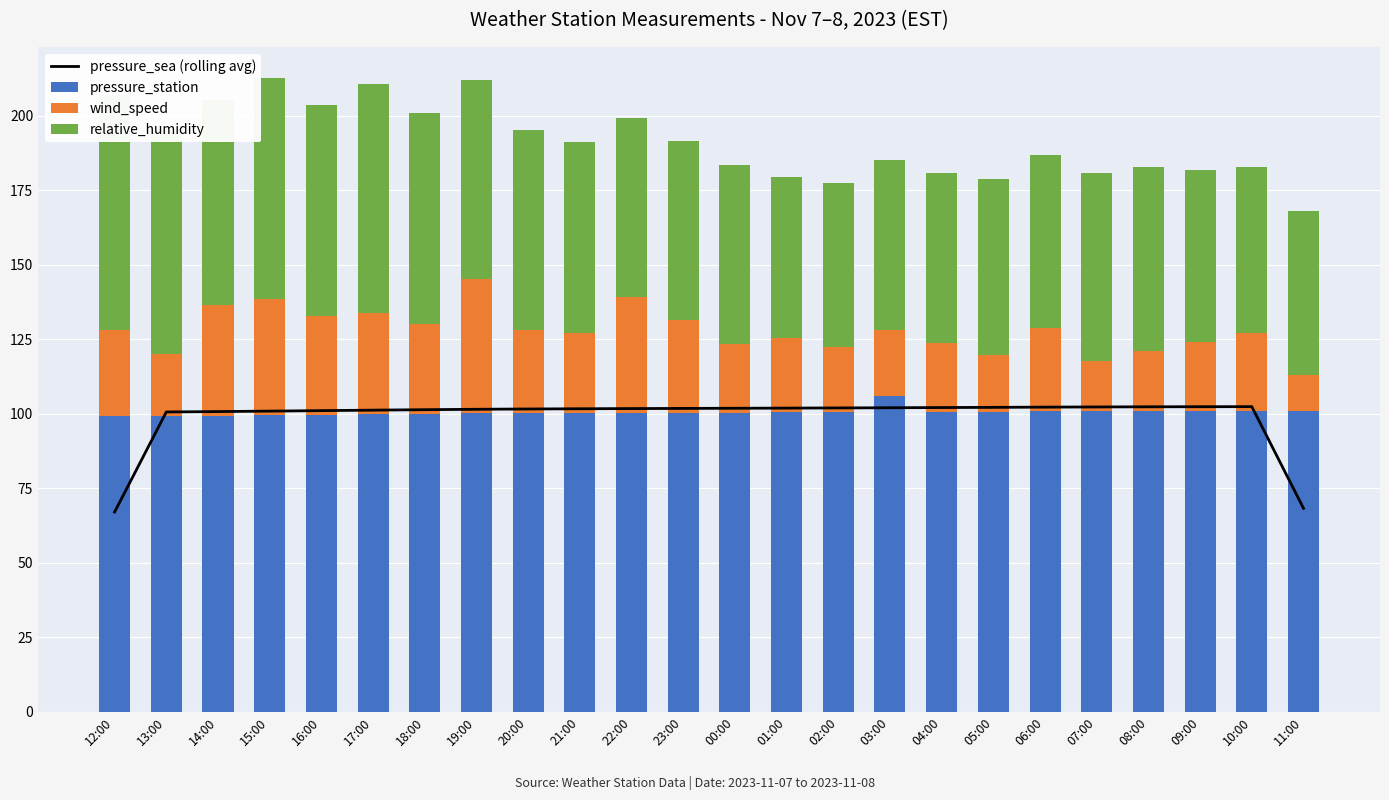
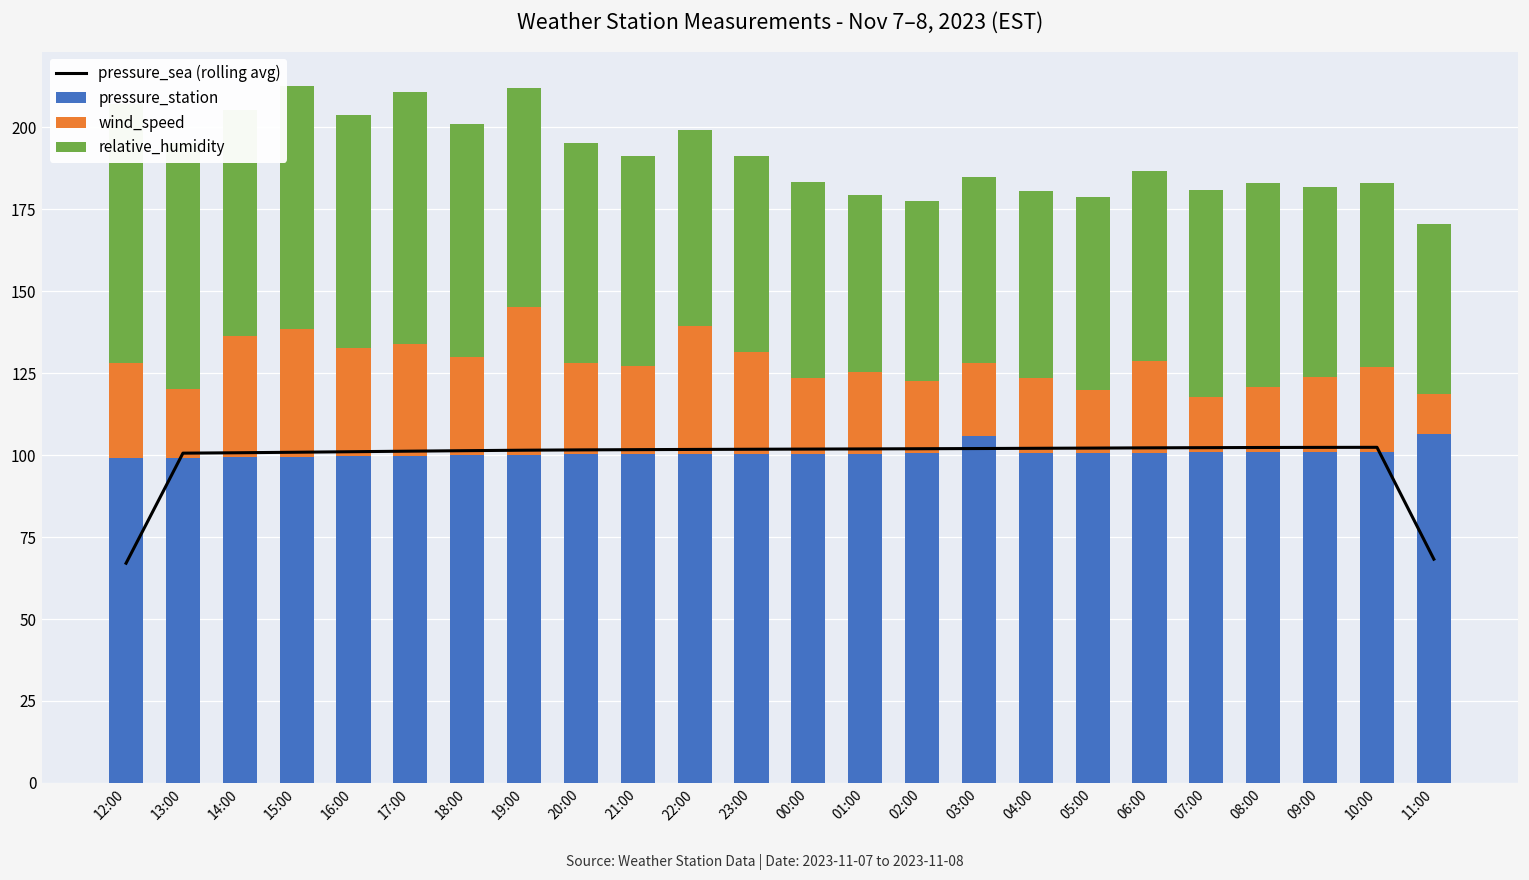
  {
    "pressure_sea (rolling avg)": {
      "12:00": 67,
      "13:00": 101,
      "14:00": 101,
      "15:00": 101,
      "16:00": 101,
      "17:00": 101,
      "18:00": 101,
      "19:00": 101,
      "20:00": 102,
      "21:00": 102,
      "22:00": 102,
      "23:00": 102,
      "00:00": 102,
      "01:00": 102,
      "02:00": 102,
      "03:00": 102,
      "04:00": 102,
      "05:00": 102,
      "06:00": 102,
      "07:00": 102,
      "08:00": 102,
      "09:00": 102,
      "10:00": 102,
      "11:00": 68
    },
    "pressure_station": {
      "12:00": 99,
      "13:00": 99,
      "14:00": 99,
      "15:00": 99,
      "16:00": 100,
      "17:00": 100,
      "18:00": 100,
      "19:00": 100,
      "20:00": 100,
      "21:00": 100,
      "22:00": 100,
      "23:00": 100,
      "00:00": 100,
      "01:00": 100,
      "02:00": 101,
      "03:00": 106,
      "04:00": 101,
      "05:00": 101,
      "06:00": 101,
      "07:00": 101,
      "08:00": 101,
      "09:00": 101,
      "10:00": 101,
-     "11:00": 101
+     "11:00": 107
    },
    "wind_speed": {
      "12:00": 29,
      "13:00": 21,
      "14:00": 37,
      "15:00": 39,
      "16:00": 33,
      "17:00": 34,
      "18:00": 30,
      "19:00": 45,
      "20:00": 28,
      "21:00": 27,
      "22:00": 39,
      "23:00": 31,
      "00:00": 23,
      "01:00": 25,
      "02:00": 22,
      "03:00": 22,
      "04:00": 23,
      "05:00": 19,
      "06:00": 28,
      "07:00": 17,
      "08:00": 20,
      "09:00": 23,
      "10:00": 26,
      "11:00": 12
    },
    "relative_humidity": {
      "15:00": 74,
      "16:00": 71,
      "17:00": 77,
      "18:00": 71,
      "19:00": 67,
      "20:00": 67,
      "21:00": 64,
      "22:00": 60,
      "23:00": 60,
      "00:00": 60,
      "01:00": 54,
      "02:00": 55,
      "03:00": 57,
      "04:00": 57,
      "05:00": 59,
      "06:00": 58,
      "07:00": 63,
      "08:00": 62,
      "09:00": 58,
      "10:00": 56,
-     "11:00": 55
+     "11:00": 52
    }
  }
